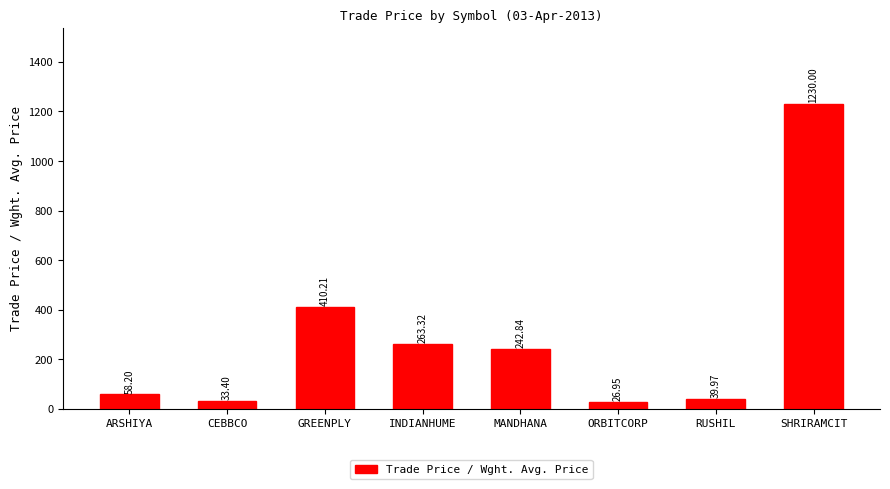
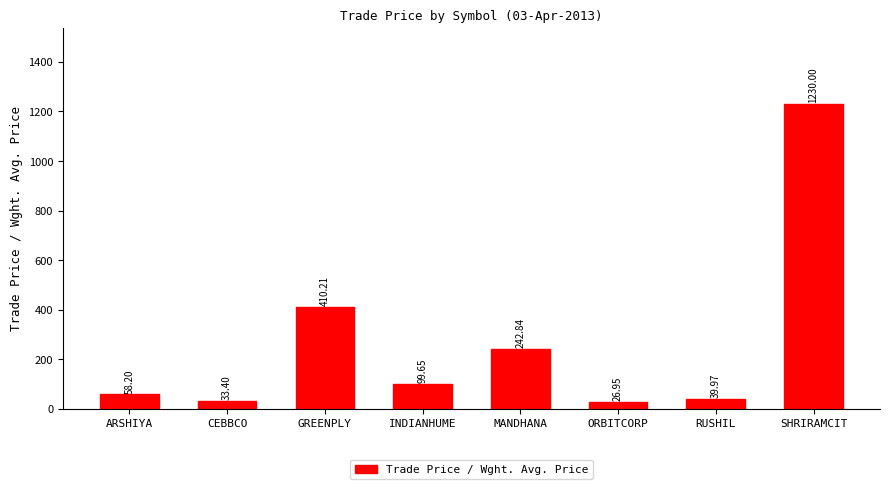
  {
    "ARSHIYA": 58.20,
    "CEBBCO": 33.40,
    "GREENPLY": 410.21,
-   "INDIANHUME": 263.32,
+   "INDIANHUME": 99.65,
    "MANDHANA": 242.84,
    "ORBITCORP": 26.95,
    "RUSHIL": 39.97,
    "SHRIRAMCIT": 1230.00
  }
